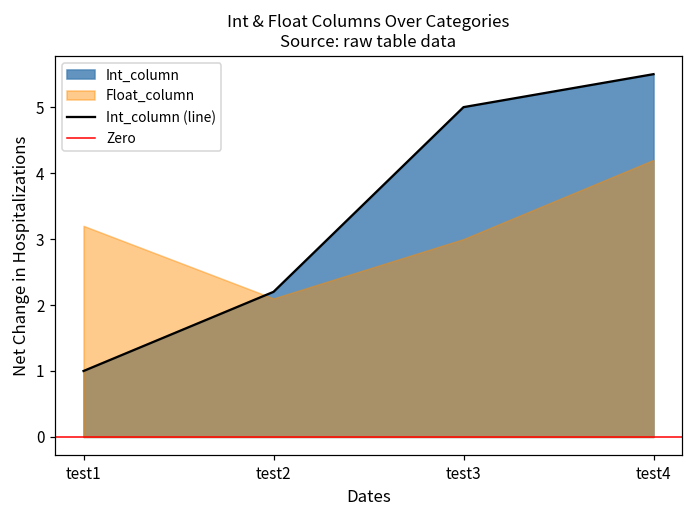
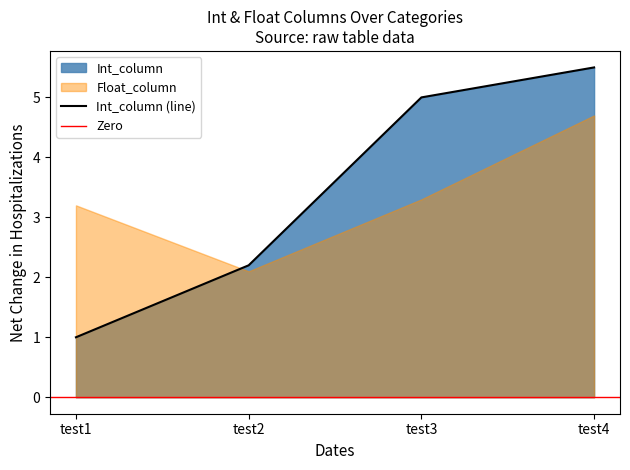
  {
    "Int_column": {
      "test1": 1.0,
      "test2": 2.2,
      "test3": 5.0,
      "test4": 5.5
    },
    "Float_column": {
      "test1": 3.2,
      "test2": 2.1,
-     "test3": 3.0,
-     "test4": 4.2
+     "test3": 3.3,
+     "test4": 4.7
    }
  }
